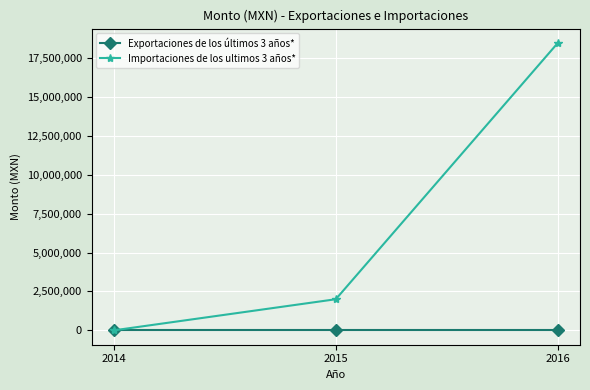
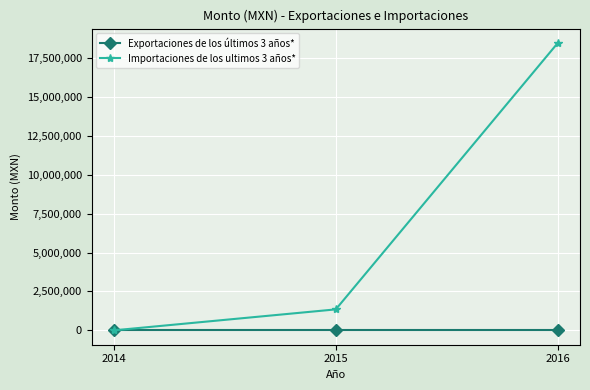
  {
    "Exportaciones de los últimos 3 años*": {
      "2015": "0",
      "2016": "0"
    },
    "Importaciones de los ultimos 3 años*": {
-     "2015": "2,000,000",
+     "2015": "1,300,000",
      "2016": "18,500,000"
    }
  }
